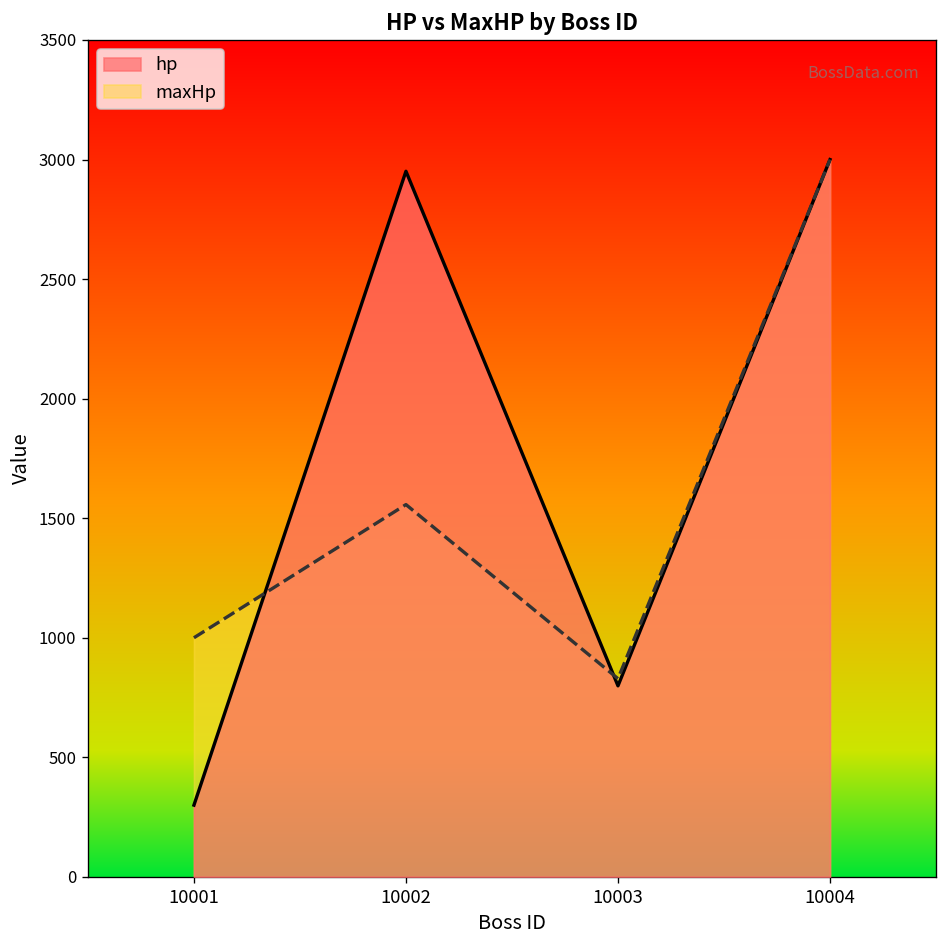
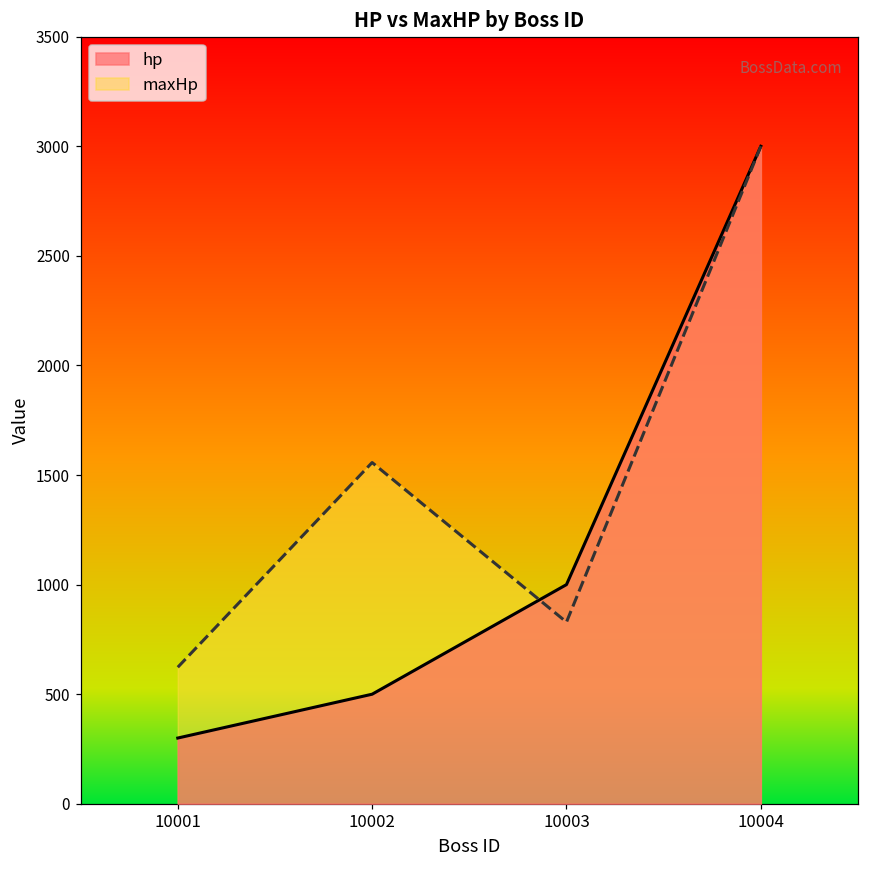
  {
    "hp": {
      "10001": 300,
-     "10002": 2950,
-     "10003": 800
+     "10002": 500,
+     "10003": 1000
    },
    "maxHp": {
-     "10001": 1000,
+     "10001": 620,
      "10002": 1560,
      "10003": 830
    }
  }
